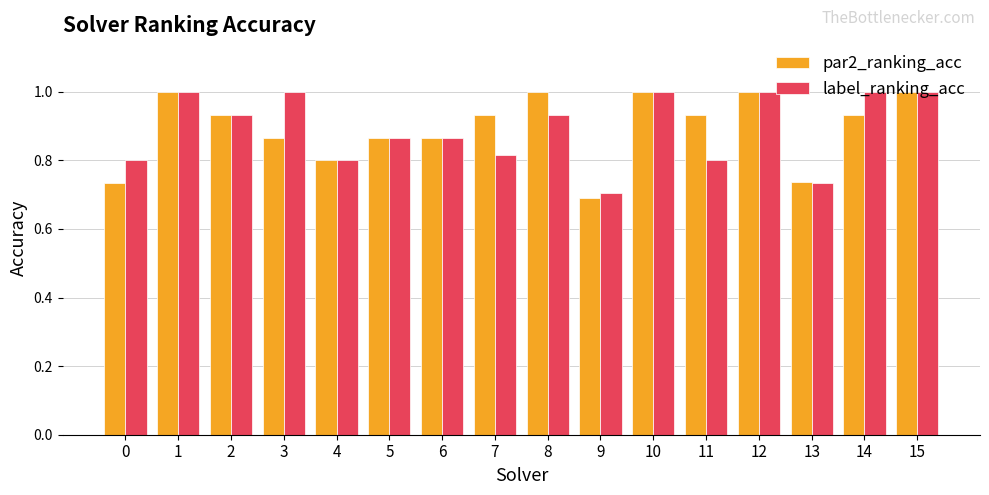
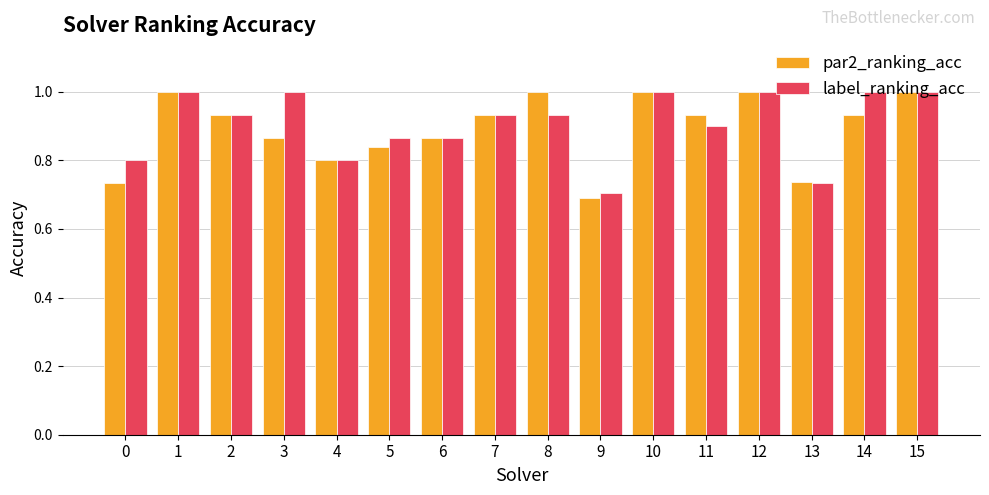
  {
    "par2_ranking_acc": {
      "0": 0.73,
      "1": 1.00,
      "2": 0.93,
      "3": 0.87,
      "4": 0.80,
-     "5": 0.87,
+     "5": 0.84,
      "6": 0.87,
      "7": 0.93,
      "8": 1.00,
      "9": 0.69,
      "10": 1.00,
      "11": 0.93,
      "12": 1.00,
      "13": 0.74,
      "14": 0.93,
      "15": 1.00
    },
    "label_ranking_acc": {
      "0": 0.80,
      "1": 1.00,
      "2": 0.93,
      "3": 1.00,
      "4": 0.80,
      "5": 0.87,
      "6": 0.87,
-     "7": 0.82,
+     "7": 0.93,
      "8": 0.93,
      "9": 0.71,
      "10": 1.00,
-     "11": 0.8,
+     "11": 0.9,
      "12": 1.00,
      "13": 0.73,
      "14": 1.00,
      "15": 1.00
    }
  }
